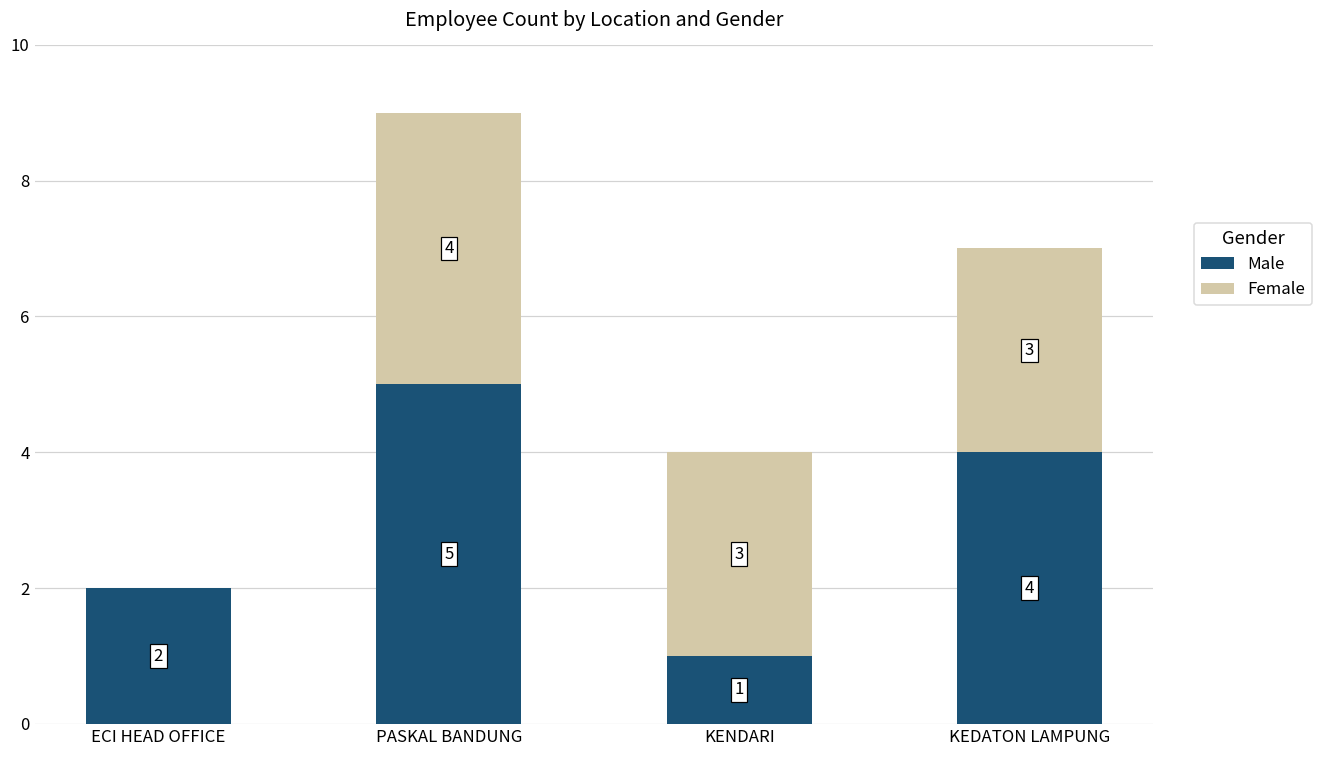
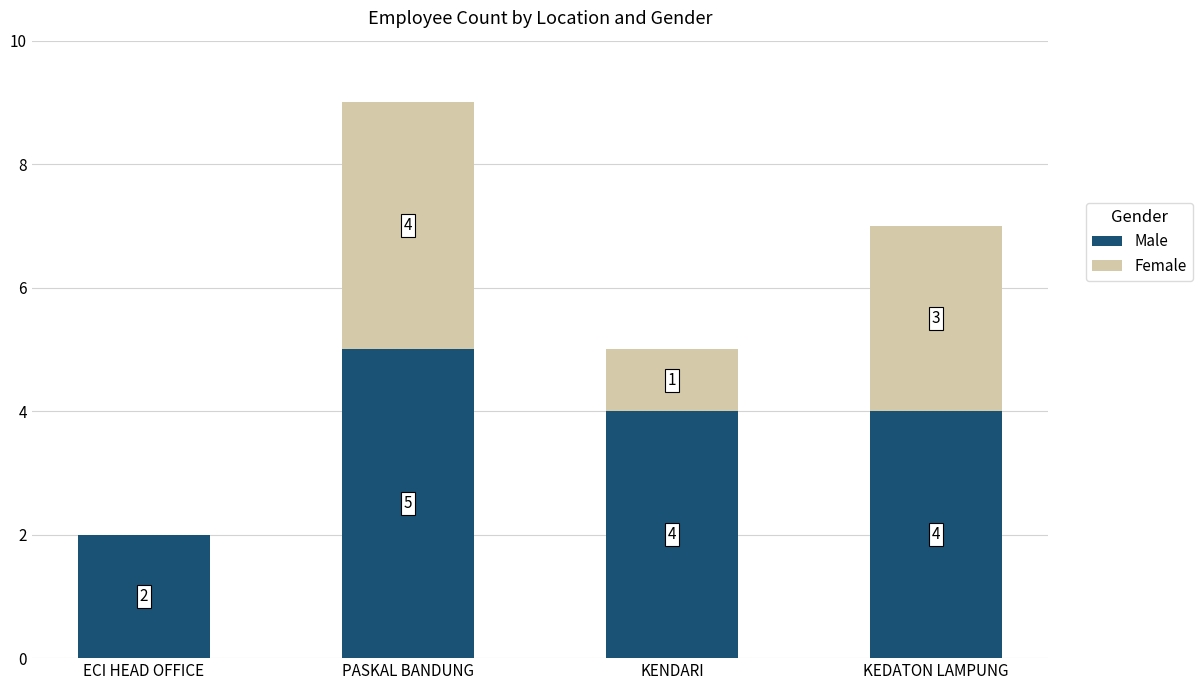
  {
    "Male": {
-     "KENDARI": 1
+     "KENDARI": 4
    },
    "Female": {
-     "KENDARI": 3
+     "KENDARI": 1
    }
  }
